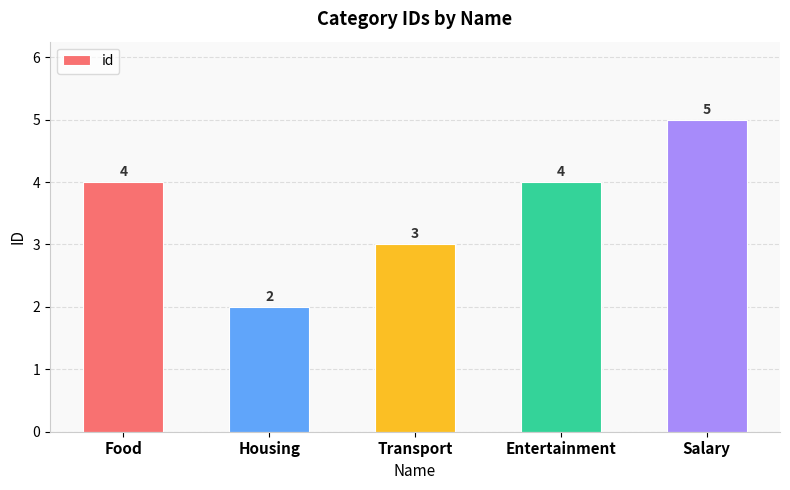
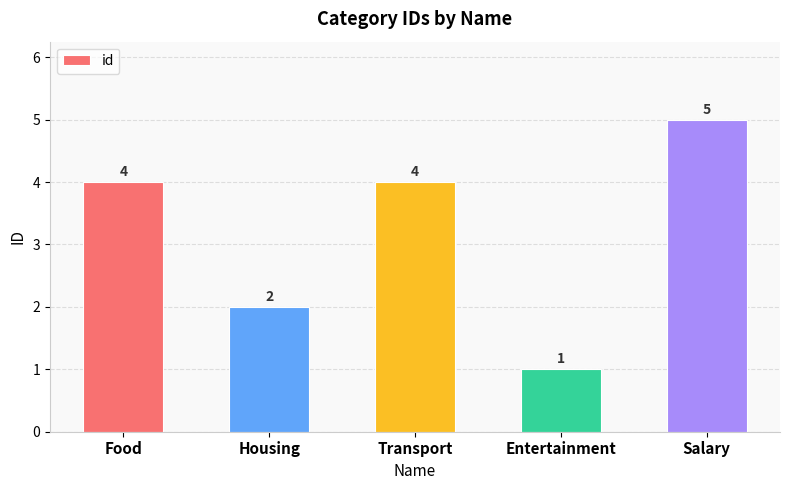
  {
    "Food": 4,
    "Housing": 2,
-   "Transport": 3,
-   "Entertainment": 4,
+   "Transport": 4,
+   "Entertainment": 1,
    "Salary": 5
  }
